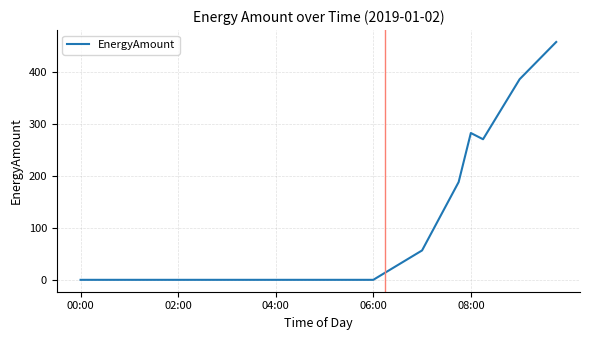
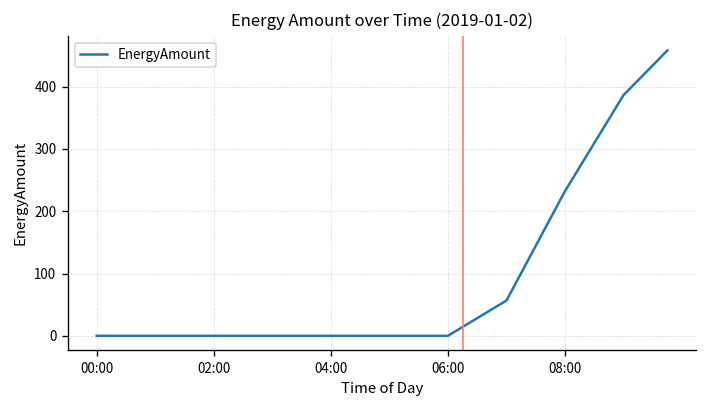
  {
    "00:00": 0,
    "02:00": 0,
    "04:00": 0,
    "06:00": 0,
-   "08:00": 280
+   "08:00": 230
  }
